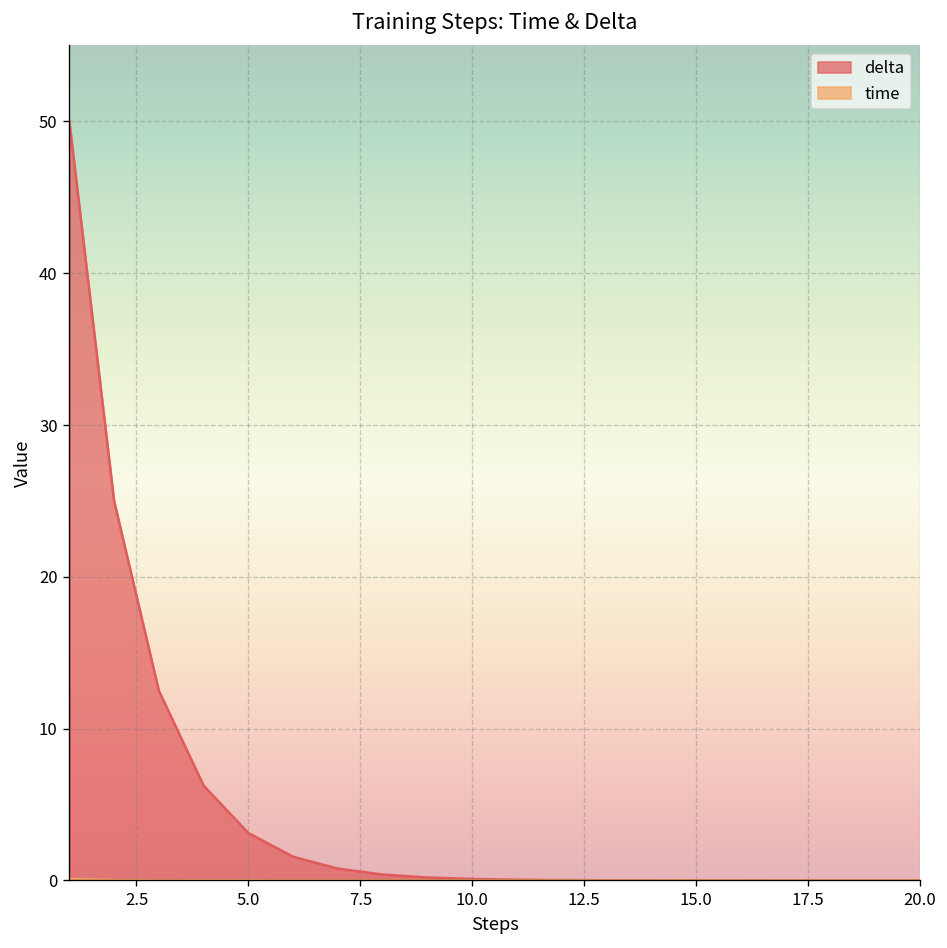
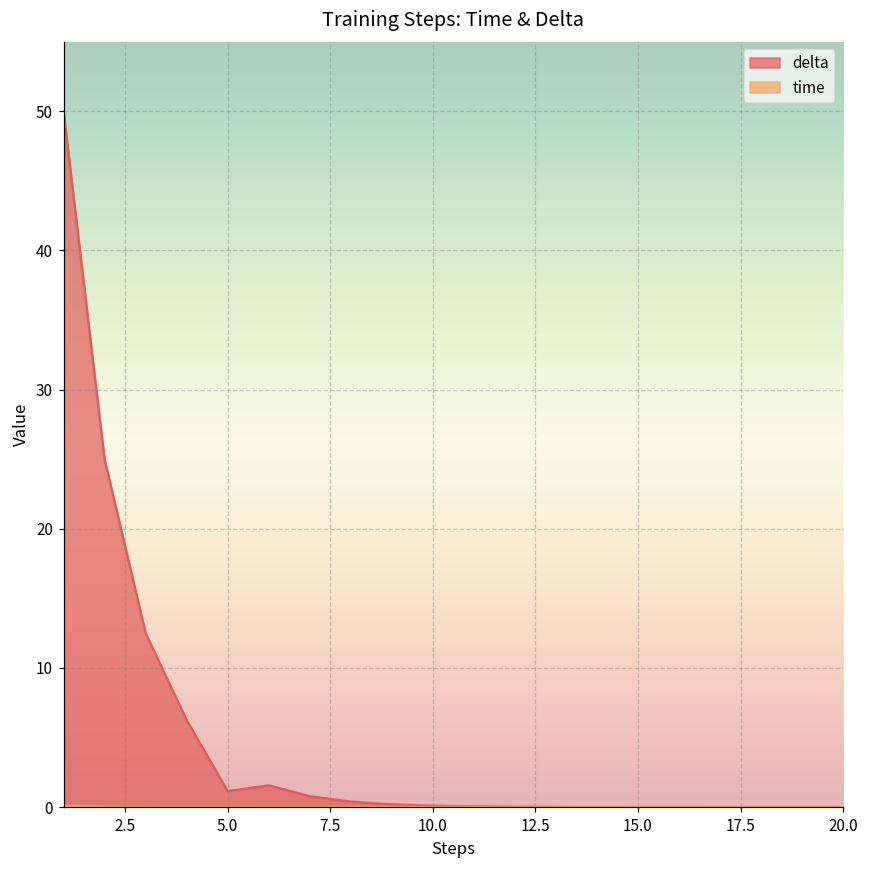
  {
    "delta": {
-     "5.0": 3.1
+     "5.0": 1.1
    },
    "time": {
      "5.0": 0.0
    }
  }
